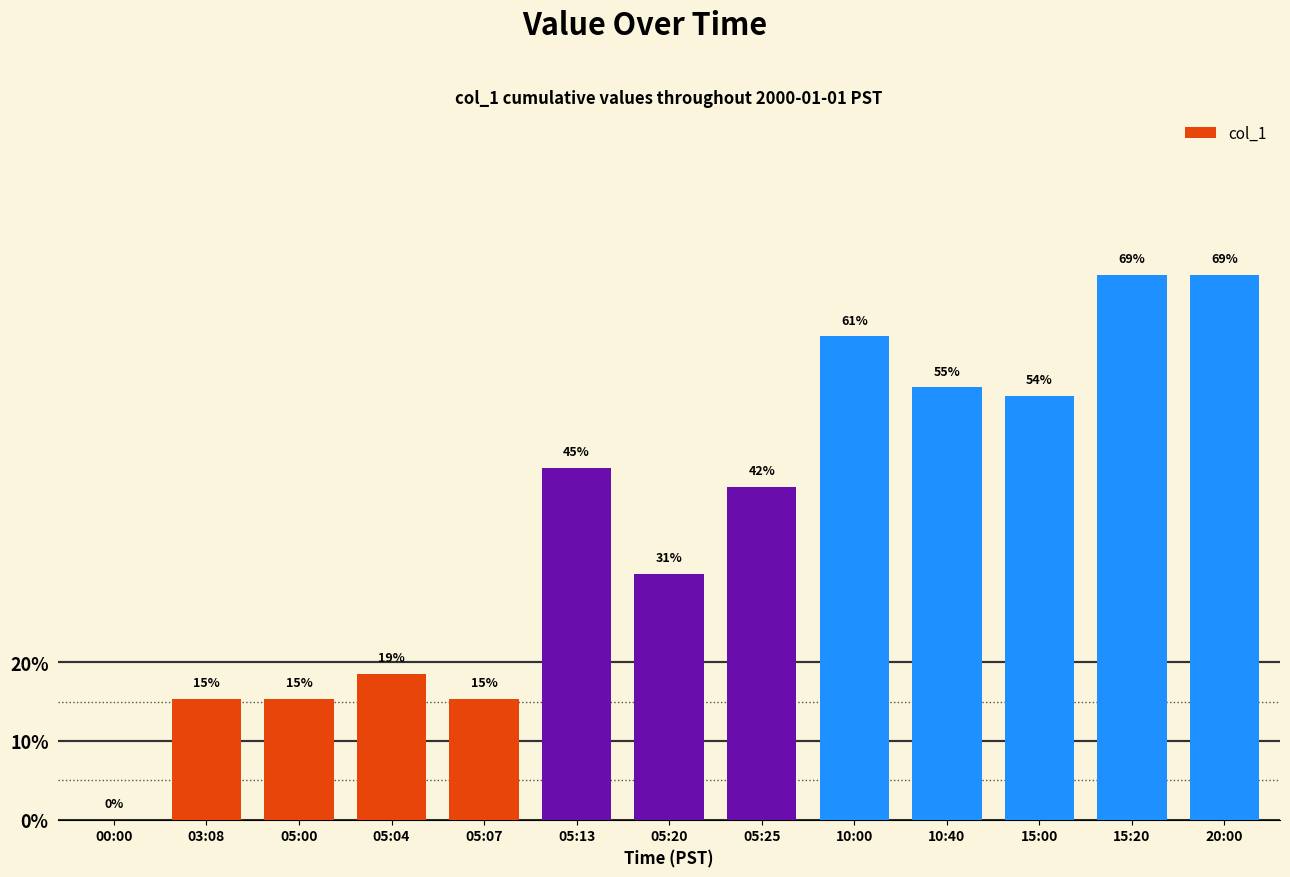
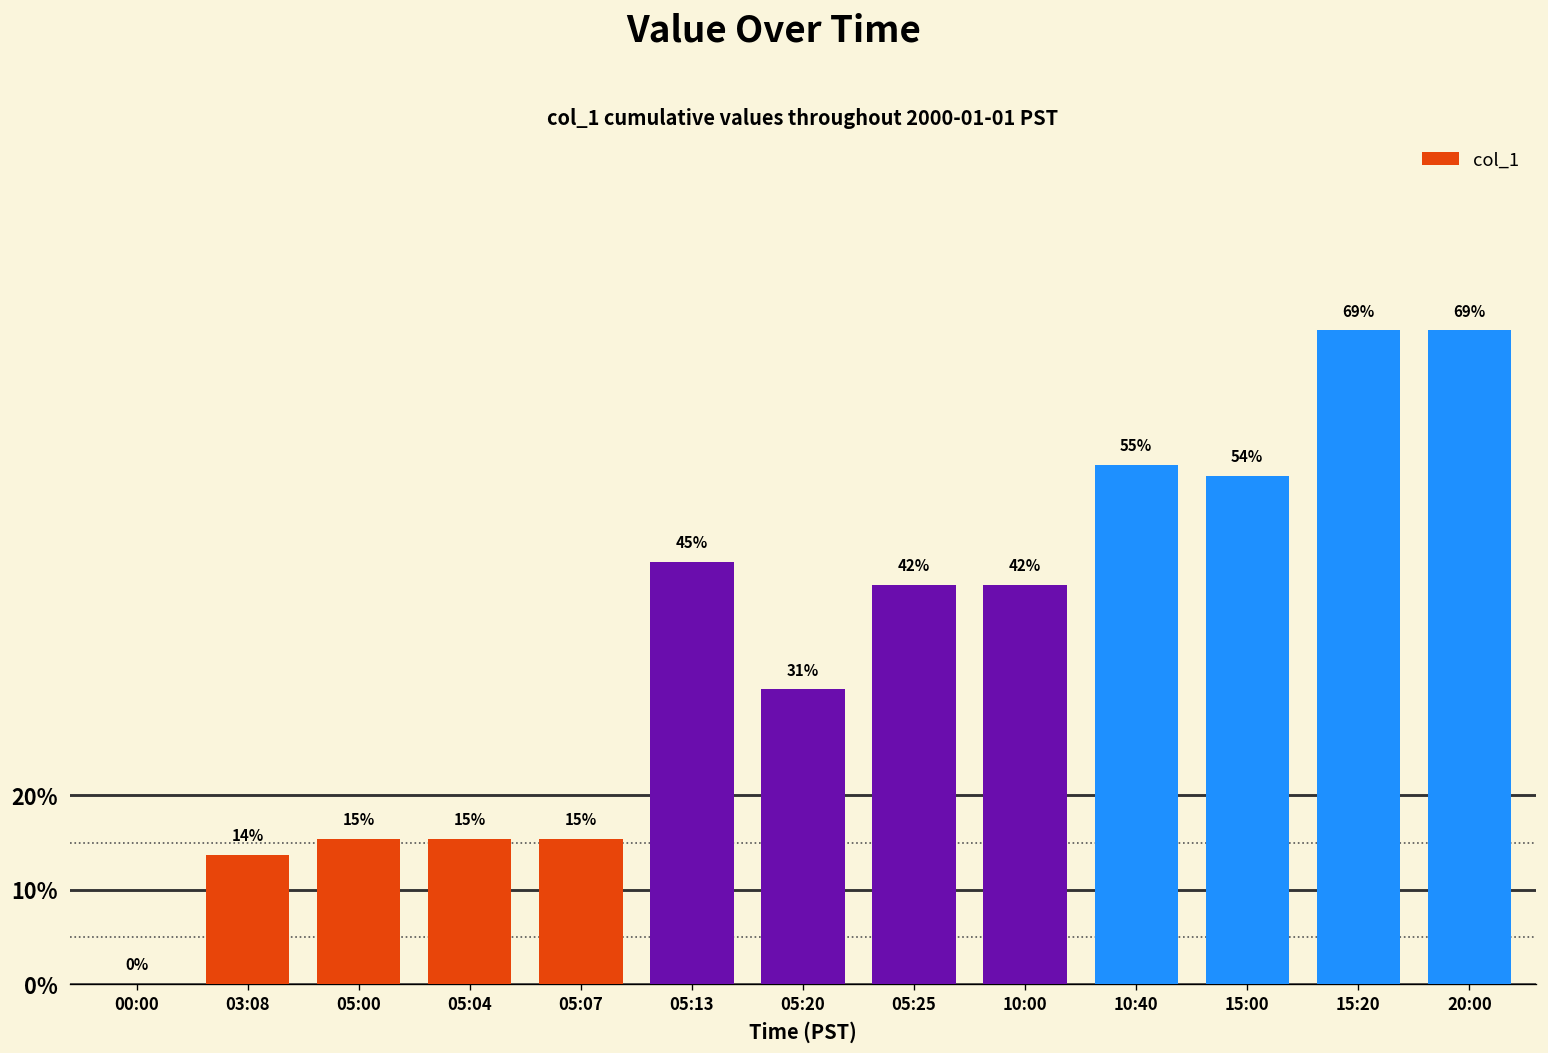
  {
    "00:00": "0%",
-   "03:08": "15%",
+   "03:08": "14%",
    "05:00": "15%",
-   "05:04": "19%",
+   "05:04": "15%",
    "05:07": "15%",
    "05:13": "45%",
    "05:20": "31%",
    "05:25": "42%",
-   "10:00": "61%",
+   "10:00": "42%",
    "10:40": "55%",
    "15:00": "54%",
    "15:20": "69%",
    "20:00": "69%"
  }
